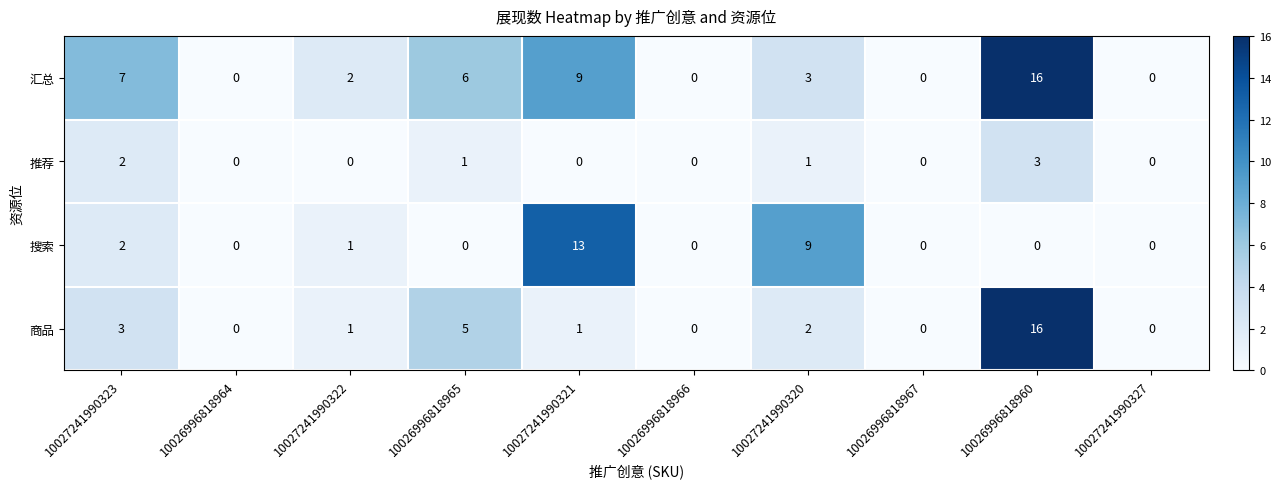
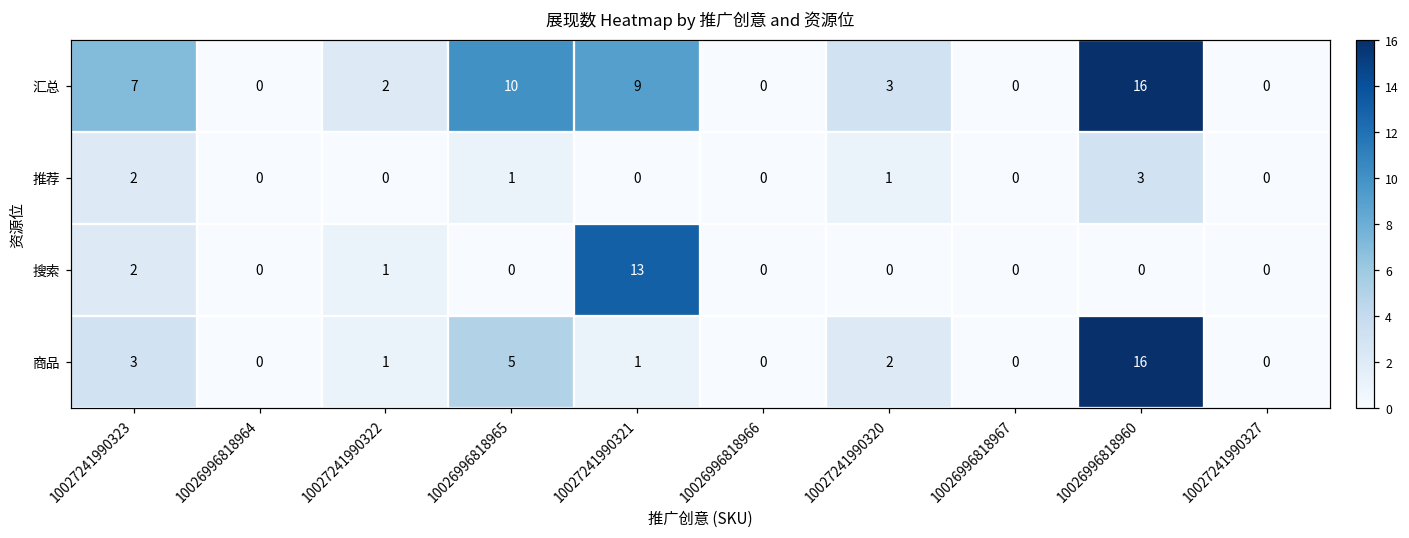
  {
    "汇总": {
      "10027241990323": 7,
      "10026996818964": 0,
      "10027241990322": 2,
-     "10026996818965": 6,
+     "10026996818965": 10,
      "10027241990321": 9,
      "10026996818966": 0,
      "10027241990320": 3,
      "10026996818967": 0,
      "10026996818960": 16,
      "10027241990327": 0
    },
    "推荐": {
      "10027241990323": 2,
      "10026996818964": 0,
      "10027241990322": 0,
      "10026996818965": 1,
      "10027241990321": 0,
      "10026996818966": 0,
      "10027241990320": 1,
      "10026996818967": 0,
      "10026996818960": 3,
      "10027241990327": 0
    },
    "搜索": {
      "10027241990323": 2,
      "10026996818964": 0,
      "10027241990322": 1,
      "10026996818965": 0,
      "10027241990321": 13,
      "10026996818966": 0,
-     "10027241990320": 9,
+     "10027241990320": 0,
      "10026996818967": 0,
      "10026996818960": 0,
      "10027241990327": 0
    },
    "商品": {
      "10027241990323": 3,
      "10026996818964": 0,
      "10027241990322": 1,
      "10026996818965": 5,
      "10027241990321": 1,
      "10026996818966": 0,
      "10027241990320": 2,
      "10026996818967": 0,
      "10026996818960": 16,
      "10027241990327": 0
    }
  }
